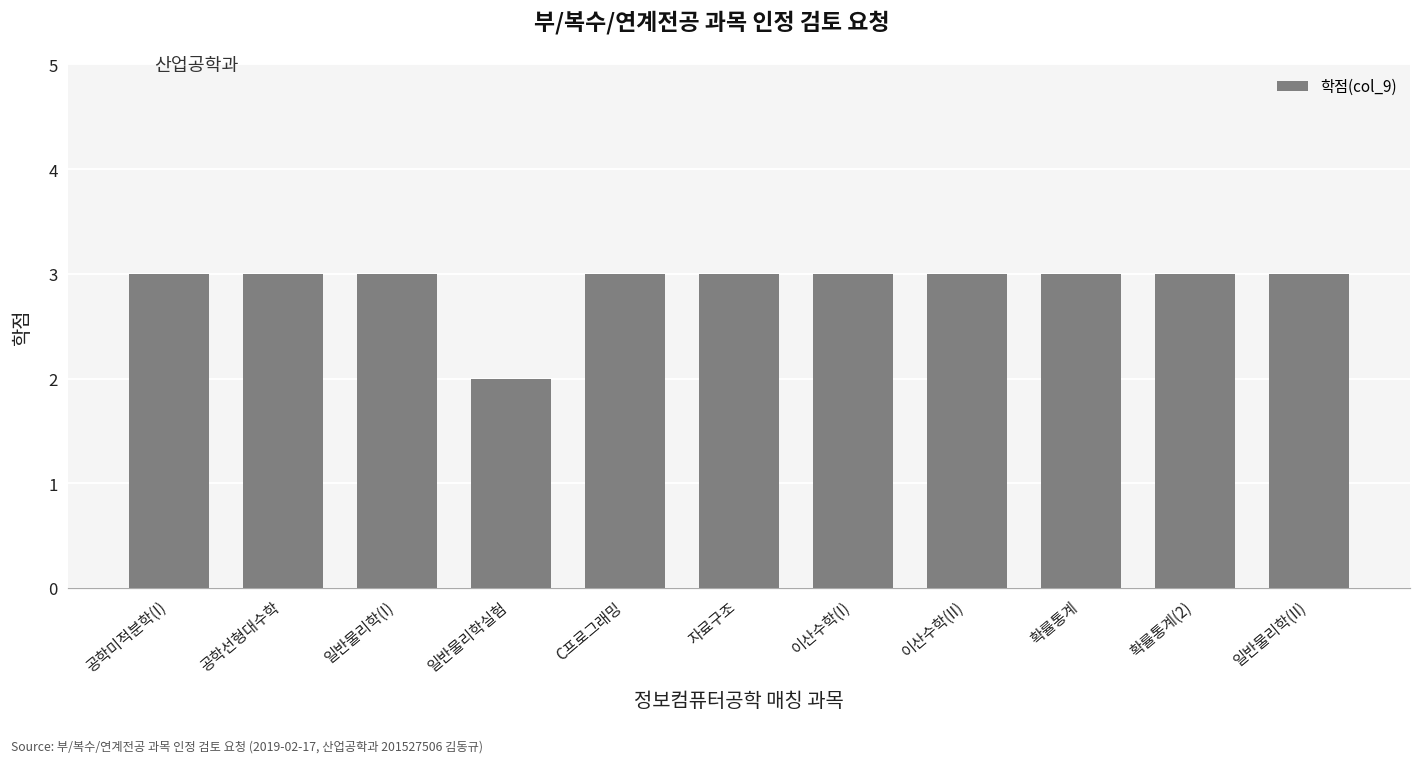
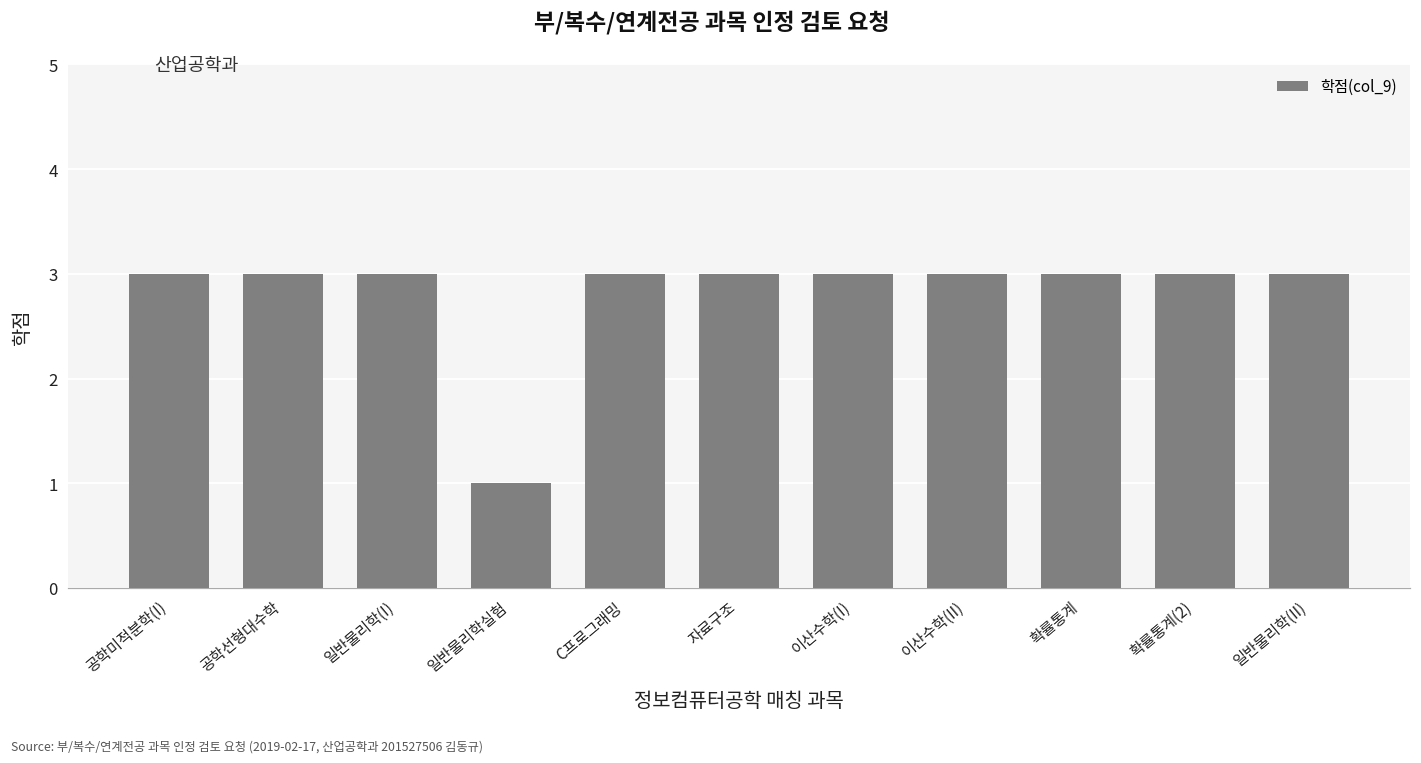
  {
    "공학미적분학(I)": 3,
    "공학선형대수학": 3,
    "일반물리학(I)": 3,
-   "일반물리학실험": 2,
+   "일반물리학실험": 1,
    "C프로그래밍": 3,
    "자료구조": 3,
    "이산수학(I)": 3,
    "이산수학(II)": 3,
    "확률통계": 3,
    "확률통계(2)": 3,
    "일반물리학(II)": 3
  }
